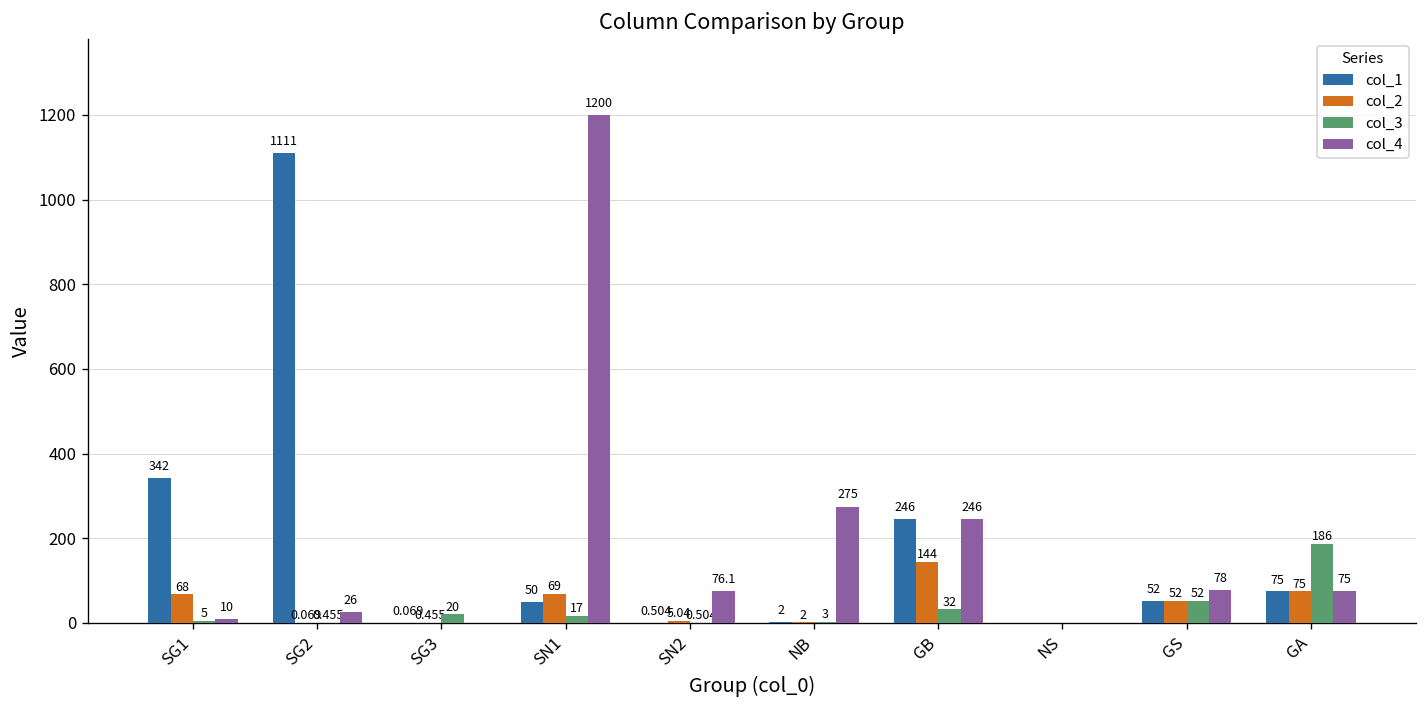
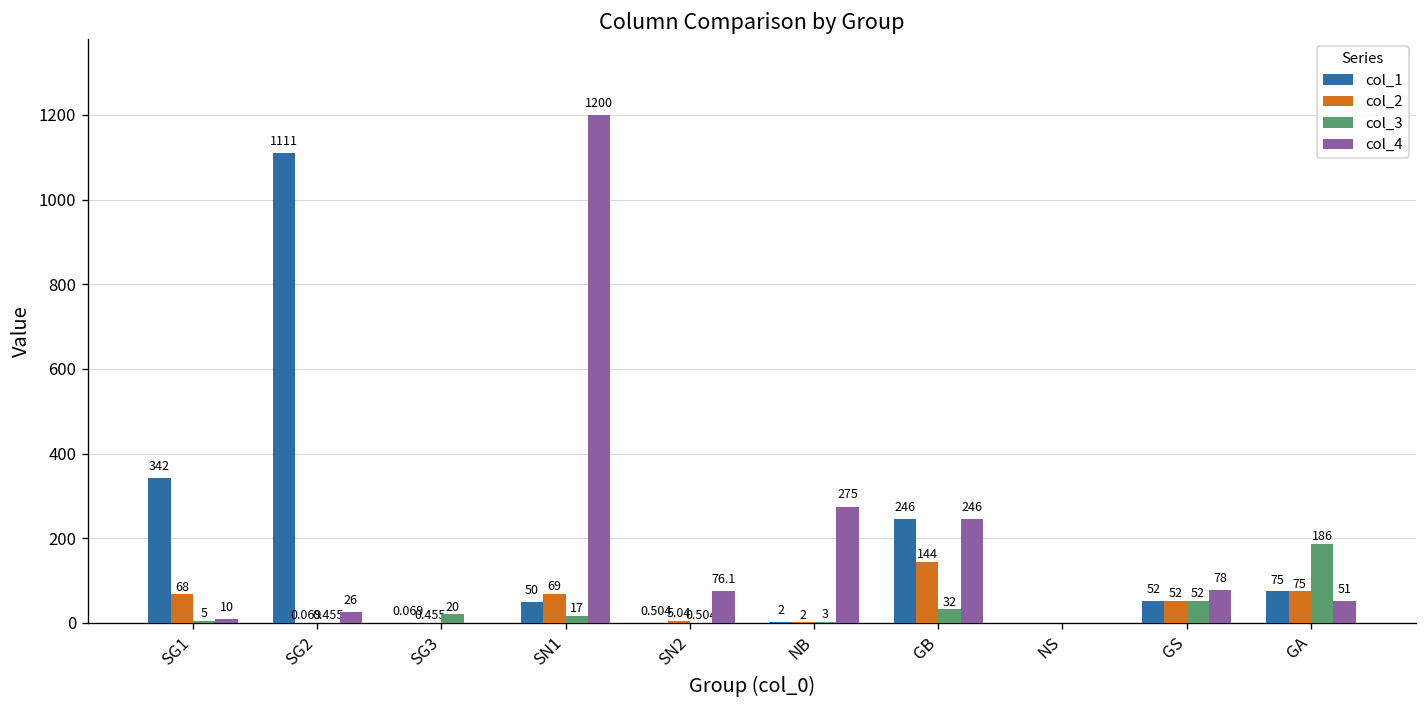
  {
    "col_1": {
      "SG1": 342,
      "SG2": 1111,
      "SN1": 50,
      "SN2": 0.504,
      "NB": 2,
      "GB": 246,
      "GS": 52,
      "GA": 75
    },
    "col_2": {
      "SG1": 68,
      "SN1": 69,
      "NB": 2,
      "GB": 144,
      "GS": 52,
      "GA": 75
    },
    "col_3": {
      "SG1": 5,
      "SG3": 20,
      "SN1": 17,
      "SN2": 0.504,
      "NB": 3,
      "GB": 32,
      "GS": 52,
      "GA": 186
    },
    "col_4": {
      "SG1": 10,
      "SG2": 26,
      "SN1": 1200,
      "SN2": 76.1,
      "NB": 275,
      "GB": 246,
      "GS": 78,
-     "GA": 75
+     "GA": 51
    }
  }
